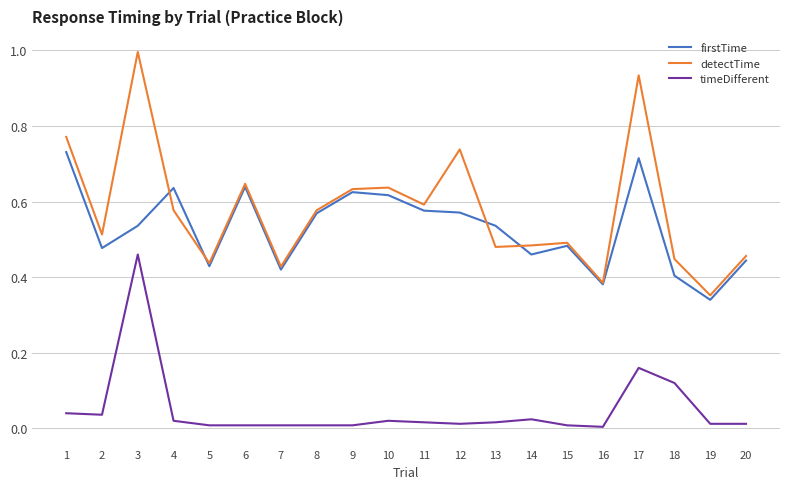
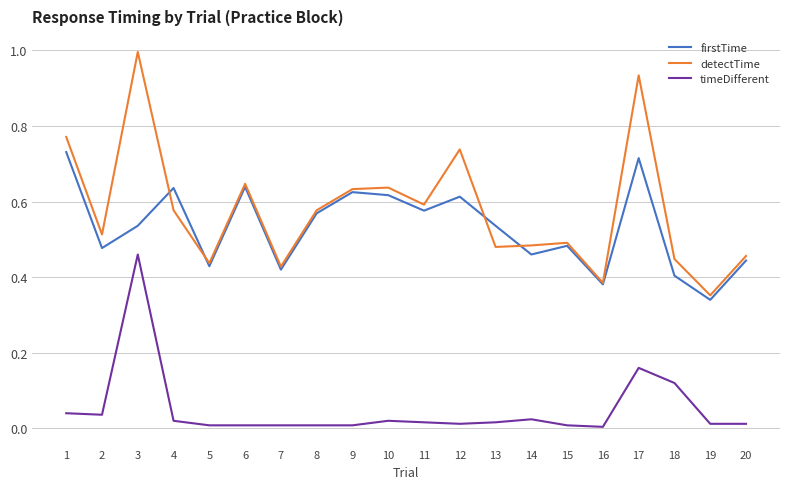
  {
    "firstTime": {
      "1": 0.73,
      "2": 0.48,
      "3": 0.54,
      "4": 0.64,
      "5": 0.43,
      "6": 0.64,
      "7": 0.42,
      "8": 0.57,
      "9": 0.63,
      "10": 0.62,
      "11": 0.58,
-     "12": 0.57,
+     "12": 0.61,
      "13": 0.54,
      "14": 0.46,
      "15": 0.48,
      "17": 0.72,
      "18": 0.40,
      "19": 0.34,
      "20": 0.44
    },
    "detectTime": {
      "1": 0.77,
      "2": 0.51,
      "3": 1.00,
      "4": 0.58,
      "5": 0.44,
      "6": 0.65,
      "7": 0.43,
      "8": 0.58,
      "9": 0.63,
      "10": 0.64,
      "11": 0.59,
      "12": 0.74,
      "13": 0.48,
      "14": 0.48,
      "15": 0.49,
      "17": 0.93,
      "18": 0.45,
      "19": 0.35,
      "20": 0.46
    },
    "timeDifferent": {
      "1": 0.04,
      "2": 0.04,
      "3": 0.46,
      "4": 0.02,
      "5": 0.01,
      "6": 0.01,
      "7": 0.01,
      "8": 0.01,
      "9": 0.01,
      "10": 0.02,
      "11": 0.02,
      "12": 0.01,
      "13": 0.02,
      "14": 0.02,
      "15": 0.01,
      "16": 0.00,
      "17": 0.16,
      "18": 0.12,
      "19": 0.01,
      "20": 0.01
    }
  }
